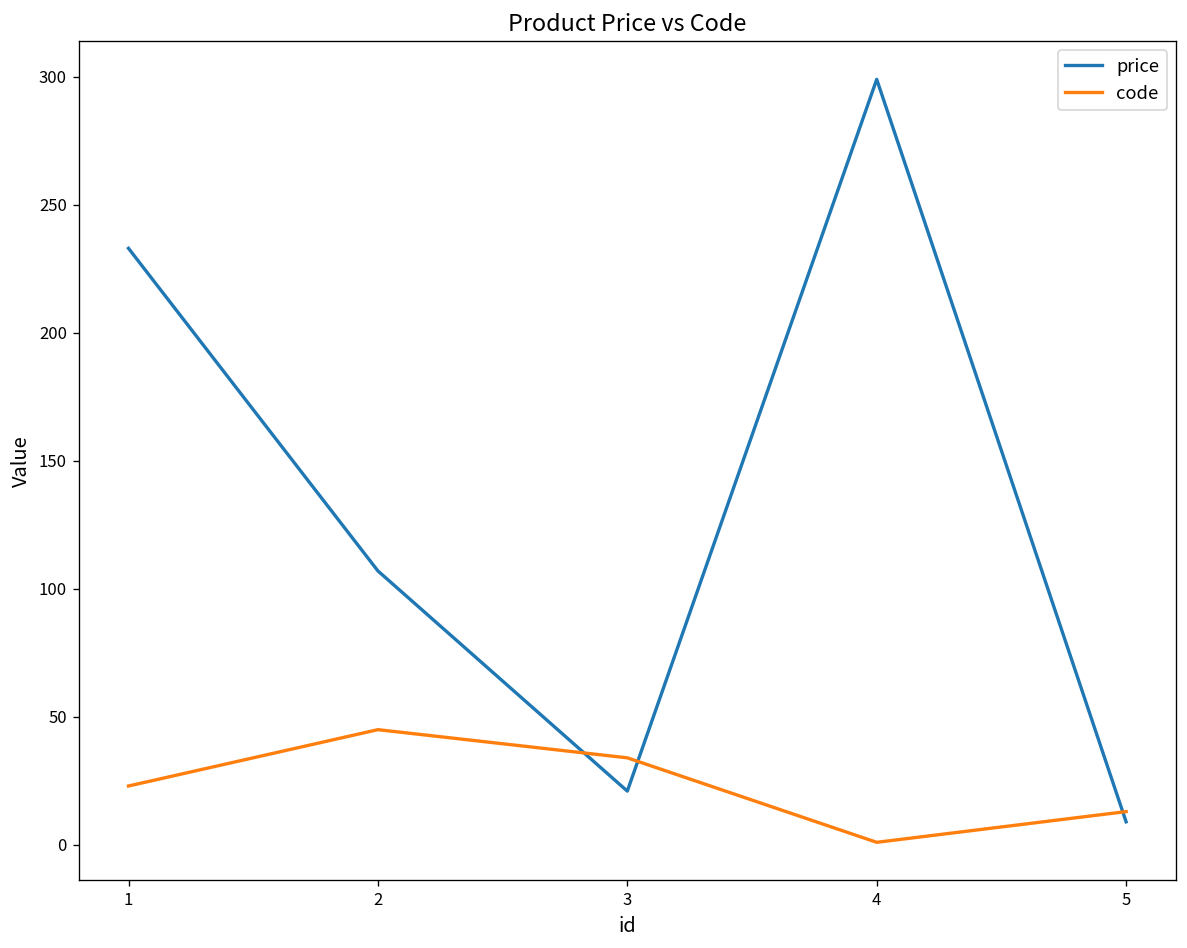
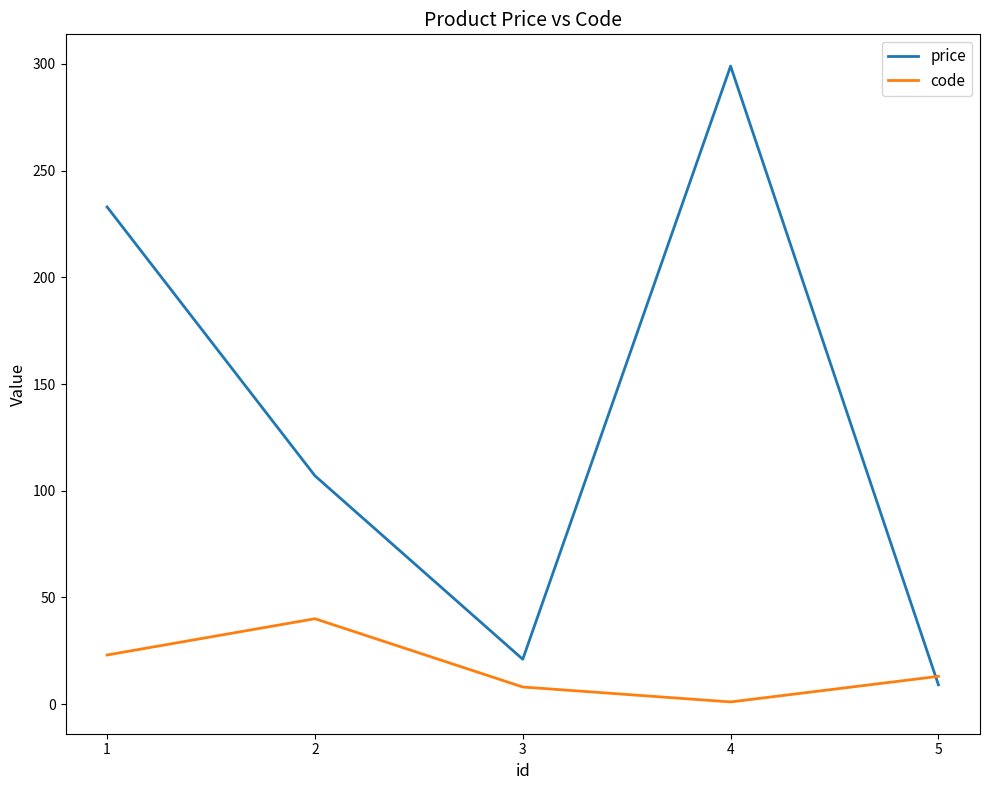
  {
    "price": {
      "1": 233,
      "2": 107,
      "3": 21,
      "4": 299,
      "5": 9
    },
    "code": {
      "1": 23,
-     "2": 45,
-     "3": 34,
+     "2": 40,
+     "3": 8,
      "4": 1,
      "5": 13
    }
  }
